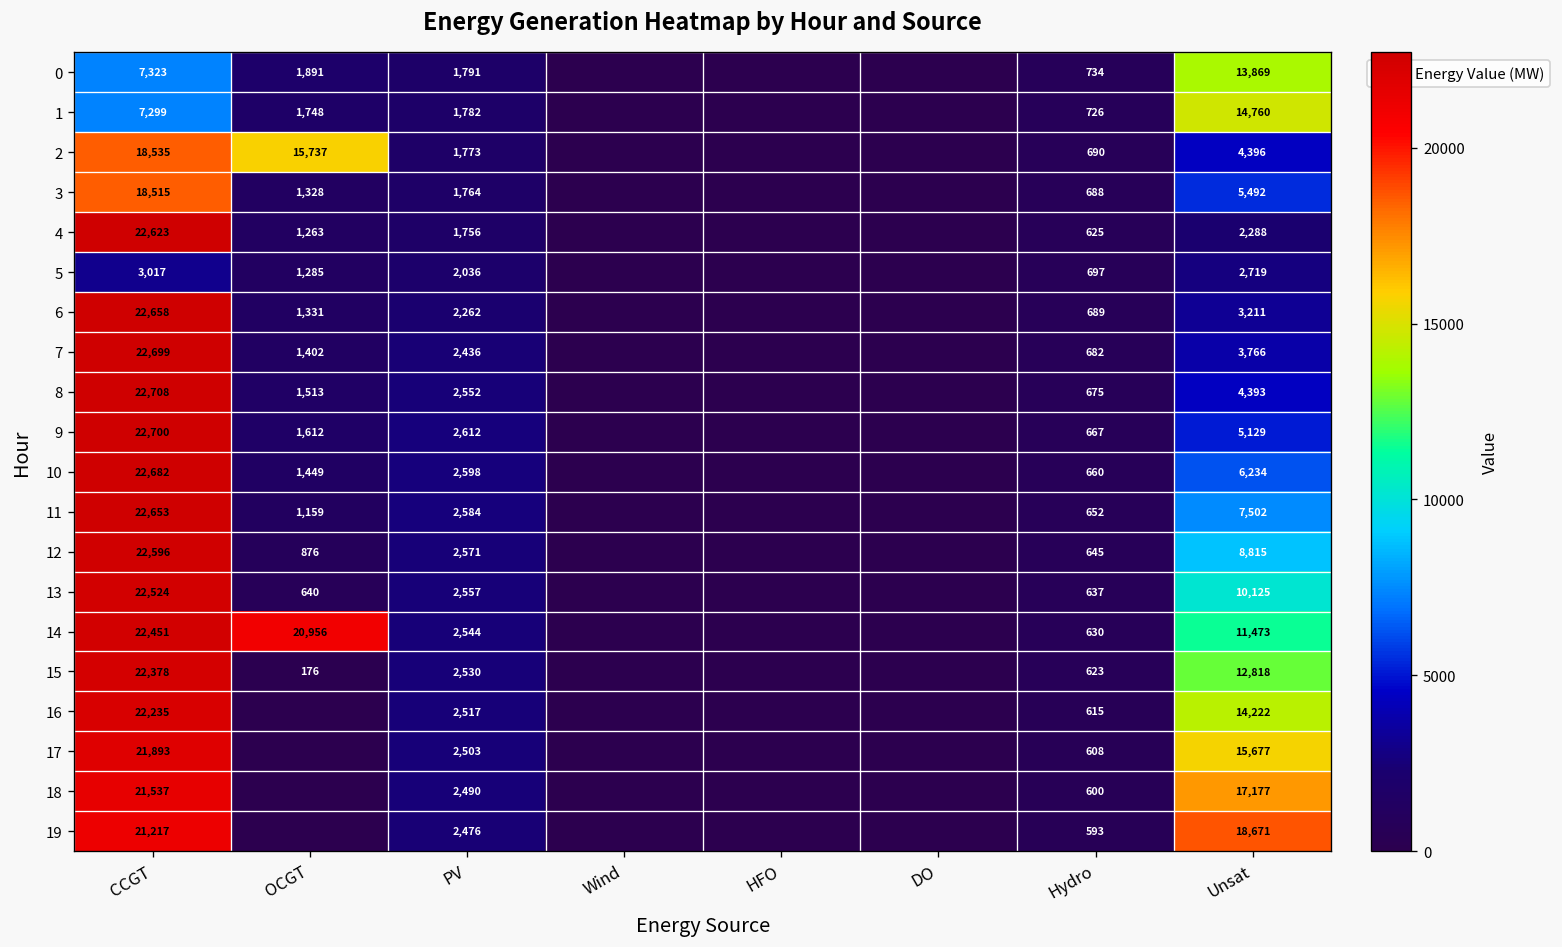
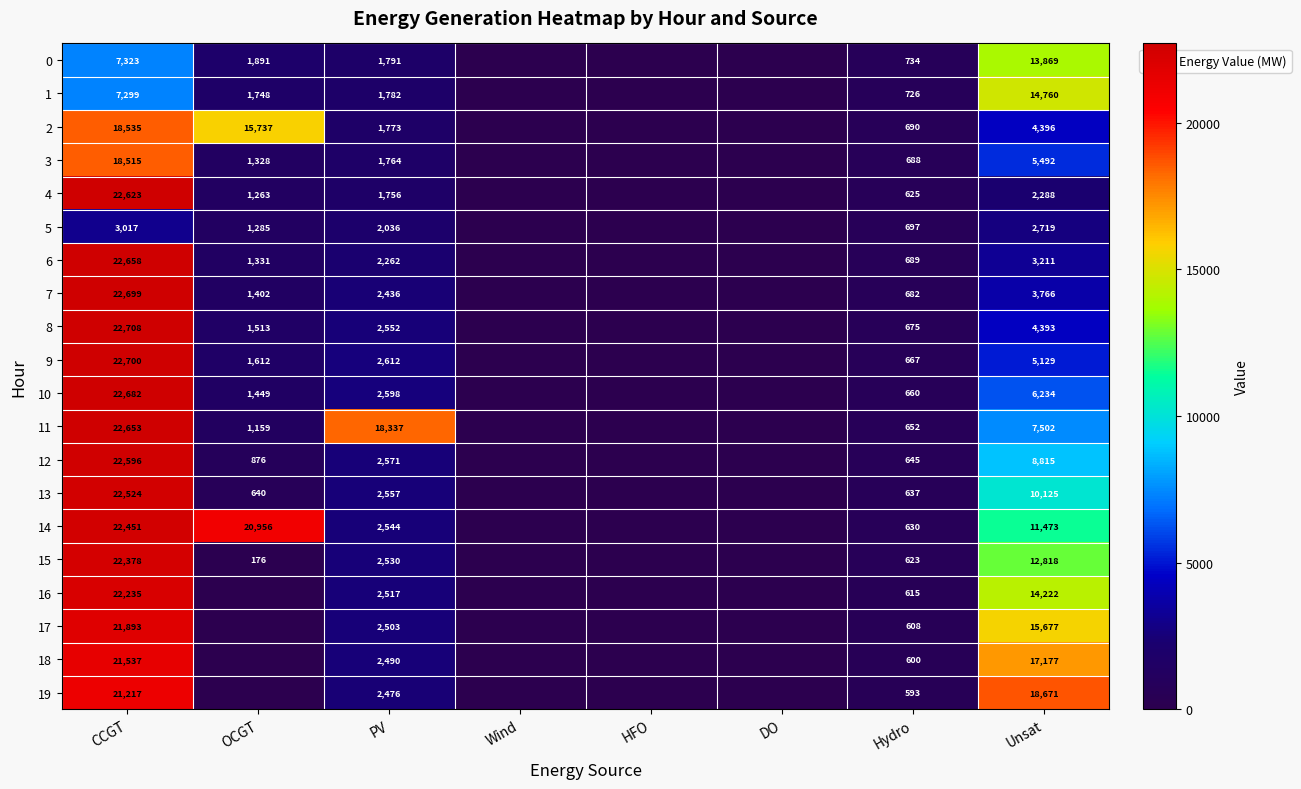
  {
    "0": {
      "CCGT": "7,323",
      "OCGT": "1,891",
      "PV": "1,791",
      "Hydro": "734",
      "Unsat": "13,869"
    },
    "1": {
      "CCGT": "7,299",
      "OCGT": "1,748",
      "PV": "1,782",
      "Hydro": "726",
      "Unsat": "14,760"
    },
    "2": {
      "CCGT": "18,535",
      "OCGT": "15,737",
      "PV": "1,773",
      "Hydro": "690",
      "Unsat": "4,396"
    },
    "3": {
      "CCGT": "18,515",
      "OCGT": "1,328",
      "PV": "1,764",
      "Hydro": "688",
      "Unsat": "5,492"
    },
    "4": {
      "CCGT": "22,623",
      "OCGT": "1,263",
      "PV": "1,756",
      "Hydro": "625",
      "Unsat": "2,288"
    },
    "5": {
      "CCGT": "3,017",
      "OCGT": "1,285",
      "PV": "2,036",
      "Hydro": "697",
      "Unsat": "2,719"
    },
    "6": {
      "CCGT": "22,658",
      "OCGT": "1,331",
      "PV": "2,262",
      "Hydro": "689",
      "Unsat": "3,211"
    },
    "7": {
      "CCGT": "22,699",
      "OCGT": "1,402",
      "PV": "2,436",
      "Hydro": "682",
      "Unsat": "3,766"
    },
    "8": {
      "CCGT": "22,708",
      "OCGT": "1,513",
      "PV": "2,552",
      "Hydro": "675",
      "Unsat": "4,393"
    },
    "9": {
      "CCGT": "22,700",
      "OCGT": "1,612",
      "PV": "2,612",
      "Hydro": "667",
      "Unsat": "5,129"
    },
    "10": {
      "CCGT": "22,682",
      "OCGT": "1,449",
      "PV": "2,598",
      "Hydro": "660",
      "Unsat": "6,234"
    },
    "11": {
      "CCGT": "22,653",
      "OCGT": "1,159",
-     "PV": "2,584",
+     "PV": "18,337",
      "Hydro": "652",
      "Unsat": "7,502"
    },
    "12": {
      "CCGT": "22,596",
      "OCGT": "876",
      "PV": "2,571",
      "Hydro": "645",
      "Unsat": "8,815"
    },
    "13": {
      "CCGT": "22,524",
      "OCGT": "640",
      "PV": "2,557",
      "Hydro": "637",
      "Unsat": "10,125"
    },
    "14": {
      "CCGT": "22,451",
      "OCGT": "20,956",
      "PV": "2,544",
      "Hydro": "630",
      "Unsat": "11,473"
    },
    "15": {
      "CCGT": "22,378",
      "OCGT": "176",
      "PV": "2,530",
      "Hydro": "623",
      "Unsat": "12,818"
    },
    "16": {
      "CCGT": "22,235",
      "PV": "2,517",
      "Hydro": "615",
      "Unsat": "14,222"
    },
    "17": {
      "CCGT": "21,893",
      "PV": "2,503",
      "Hydro": "608",
      "Unsat": "15,677"
    },
    "18": {
      "CCGT": "21,537",
      "PV": "2,490",
      "Hydro": "600",
      "Unsat": "17,177"
    },
    "19": {
      "CCGT": "21,217",
      "PV": "2,476",
      "Hydro": "593",
      "Unsat": "18,671"
    }
  }
